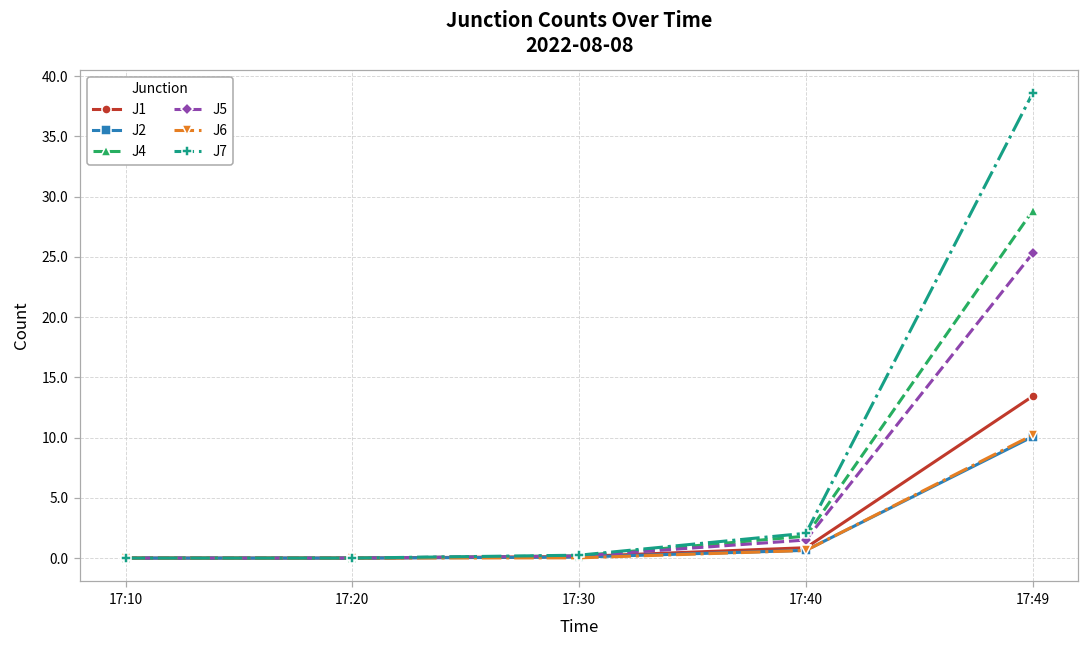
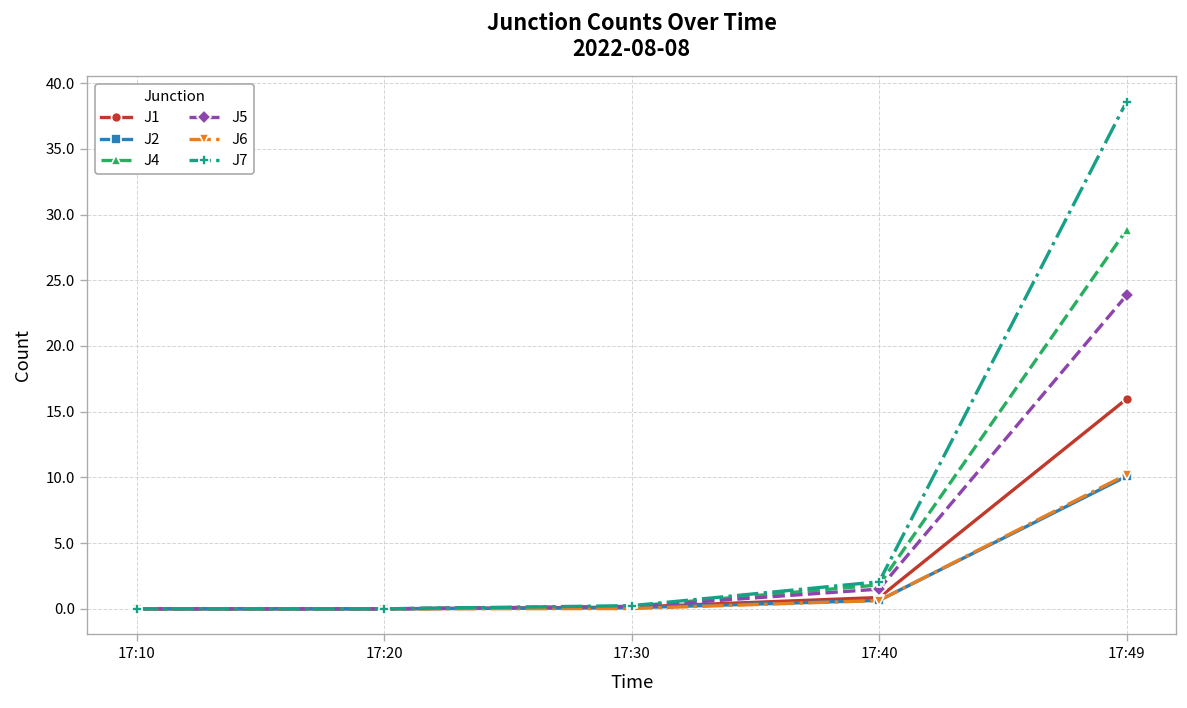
  {
    "J1": {
-     "17:49": 13.4
+     "17:49": 16.0
    },
    "J5": {
      "17:40": 1.5,
-     "17:49": 25.3
+     "17:49": 23.9
    }
  }
